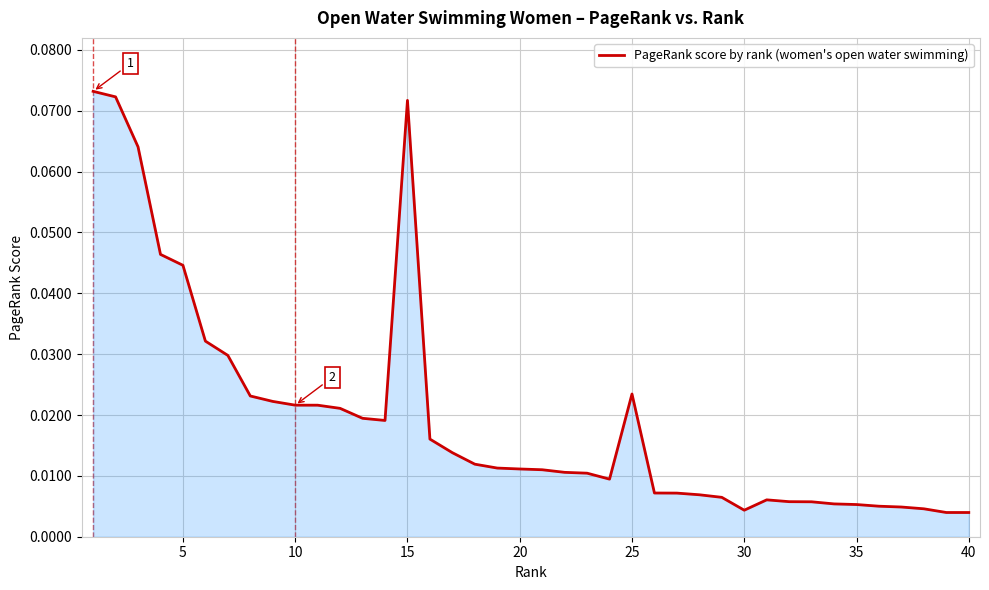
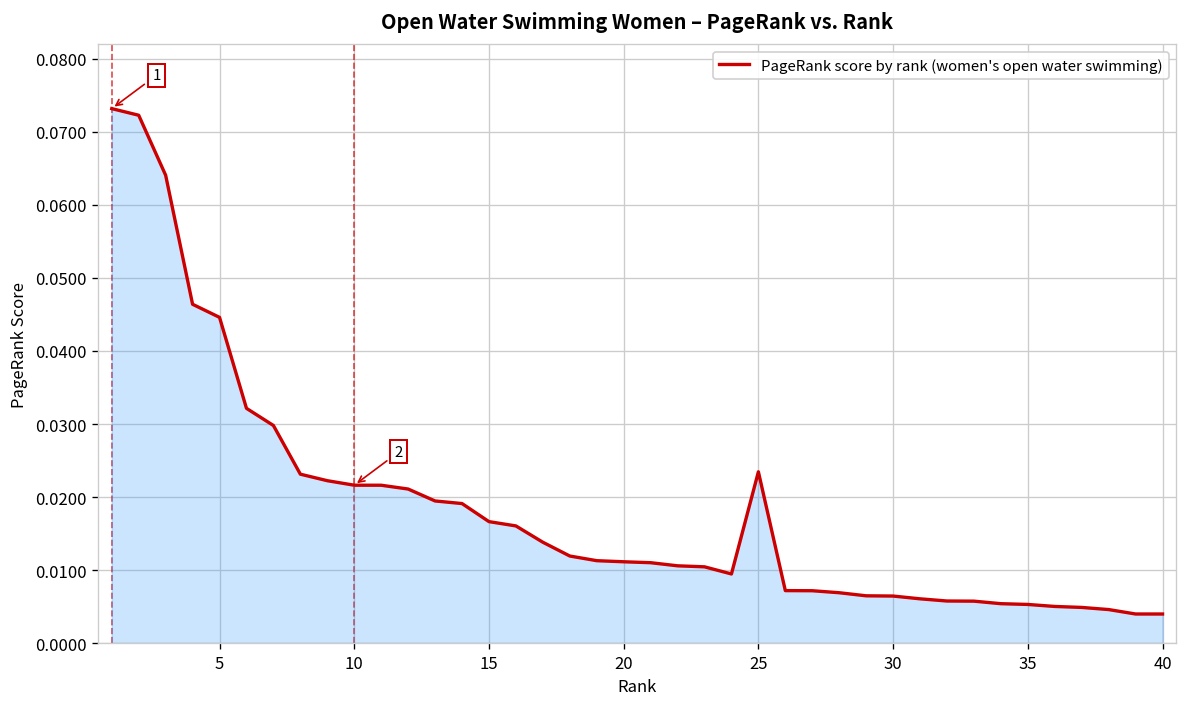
  {
    "5": 0.045,
    "10": 0.022,
-   "15": 0.072,
+   "15": 0.017,
    "20": 0.011,
    "25": 0.023,
-   "30": 0.004,
+   "30": 0.006,
    "35": 0.005,
    "40": 0.004
  }
